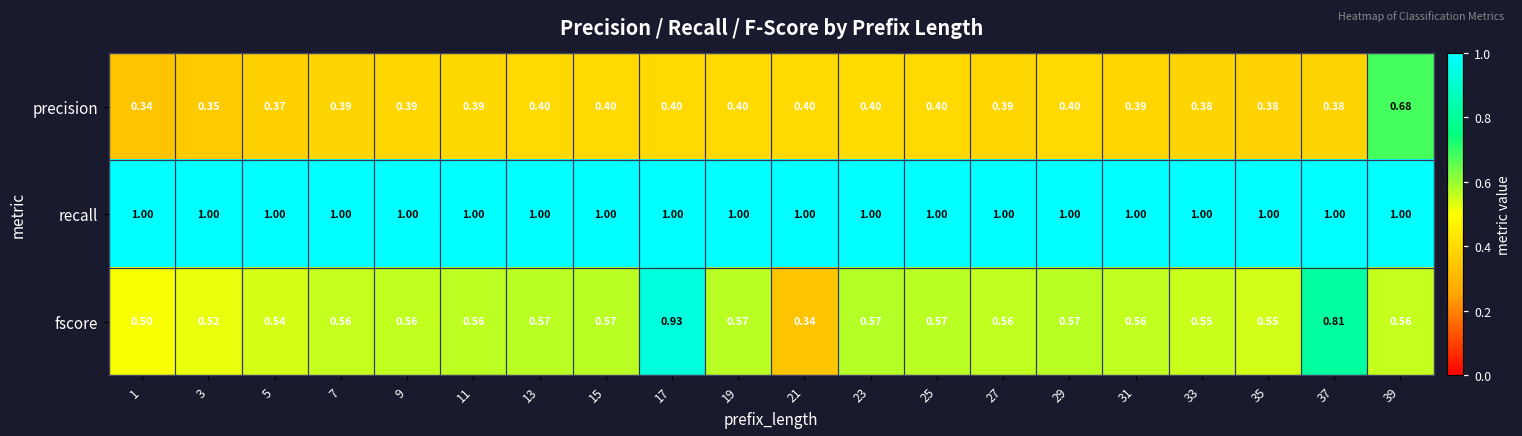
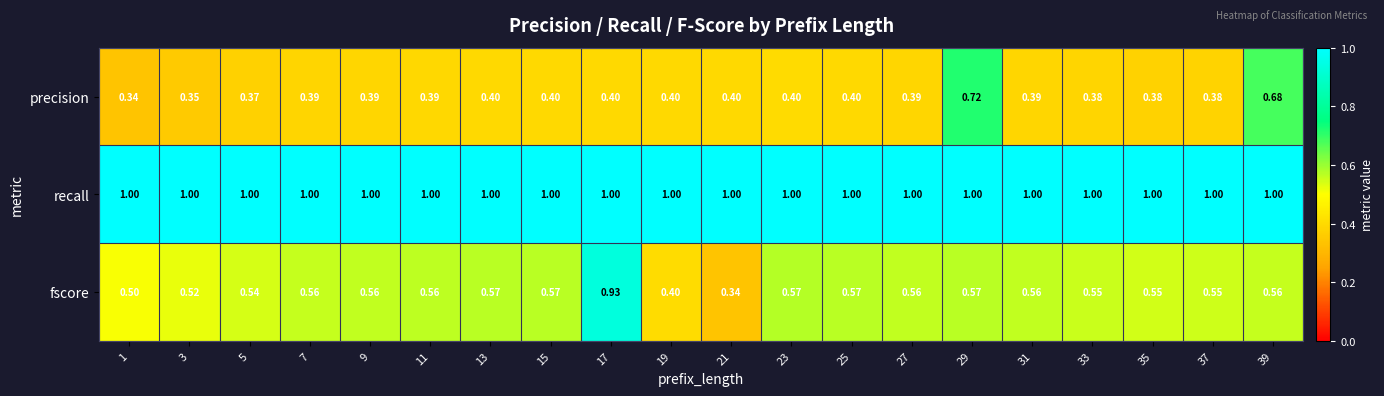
  {
    "precision": {
      "1": 0.34,
      "3": 0.35,
      "5": 0.37,
      "7": 0.39,
      "9": 0.39,
      "11": 0.39,
      "13": 0.40,
      "15": 0.40,
      "17": 0.40,
      "19": 0.40,
      "21": 0.40,
      "23": 0.40,
      "25": 0.40,
      "27": 0.39,
-     "29": 0.40,
+     "29": 0.72,
      "31": 0.39,
      "33": 0.38,
      "35": 0.38,
      "37": 0.38,
      "39": 0.68
    },
    "recall": {
      "1": 1.00,
      "3": 1.00,
      "5": 1.00,
      "7": 1.00,
      "9": 1.00,
      "11": 1.00,
      "13": 1.00,
      "15": 1.00,
      "17": 1.00,
      "19": 1.00,
      "21": 1.00,
      "23": 1.00,
      "25": 1.00,
      "27": 1.00,
      "29": 1.00,
      "31": 1.00,
      "33": 1.00,
      "35": 1.00,
      "37": 1.00,
      "39": 1.00
    },
    "fscore": {
      "1": 0.50,
      "3": 0.52,
      "5": 0.54,
      "7": 0.56,
      "9": 0.56,
      "11": 0.56,
      "13": 0.57,
      "15": 0.57,
      "17": 0.93,
-     "19": 0.57,
+     "19": 0.40,
      "21": 0.34,
      "23": 0.57,
      "25": 0.57,
      "27": 0.56,
      "29": 0.57,
      "31": 0.56,
      "33": 0.55,
      "35": 0.55,
-     "37": 0.81,
+     "37": 0.55,
      "39": 0.56
    }
  }
